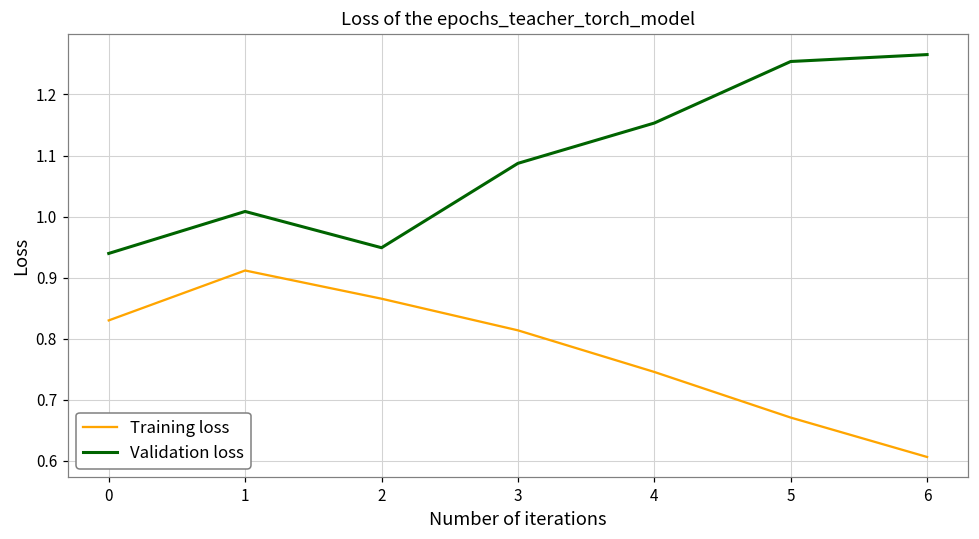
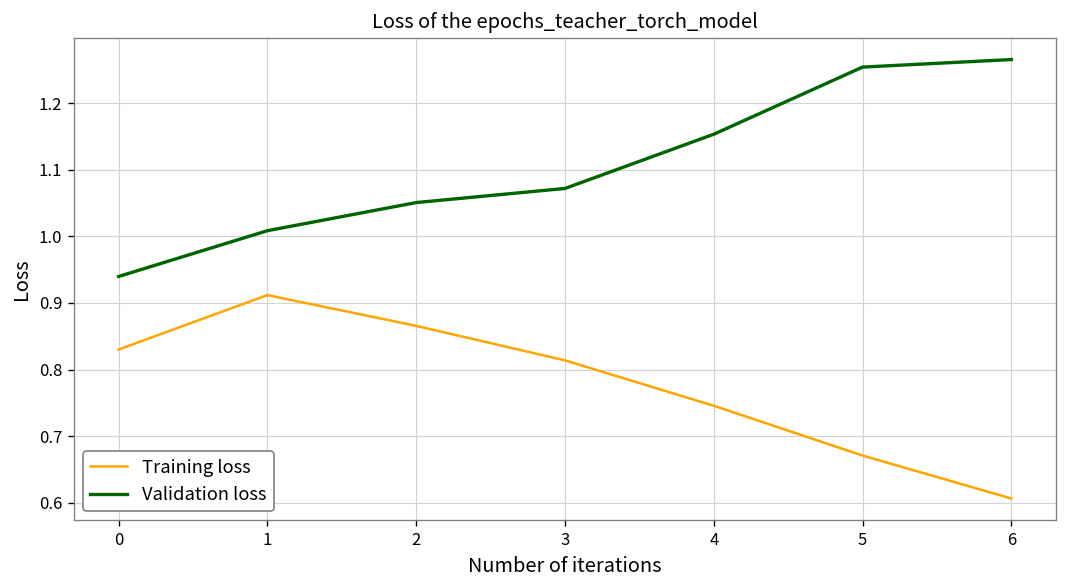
  {
    "Training loss": {
      "0": 0.83,
      "1": 0.91,
      "2": 0.87,
      "3": 0.81,
      "4": 0.75,
      "5": 0.67,
      "6": 0.61
    },
    "Validation loss": {
      "0": 0.94,
      "1": 1.01,
-     "2": 0.95,
-     "3": 1.09,
+     "2": 1.05,
+     "3": 1.07,
      "4": 1.15,
      "5": 1.25,
      "6": 1.27
    }
  }
